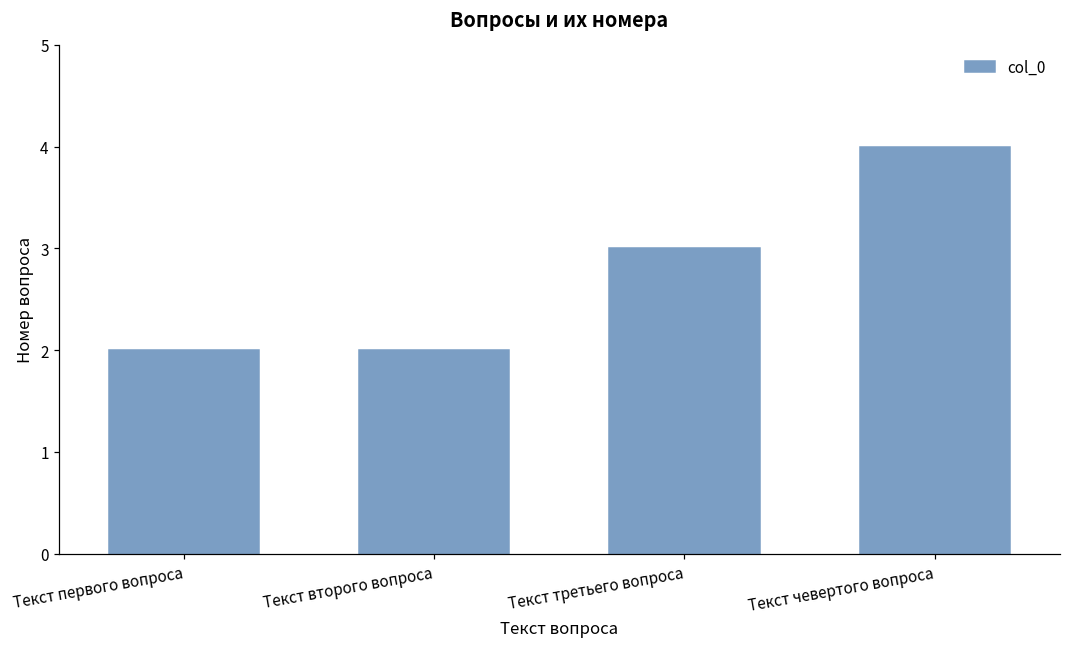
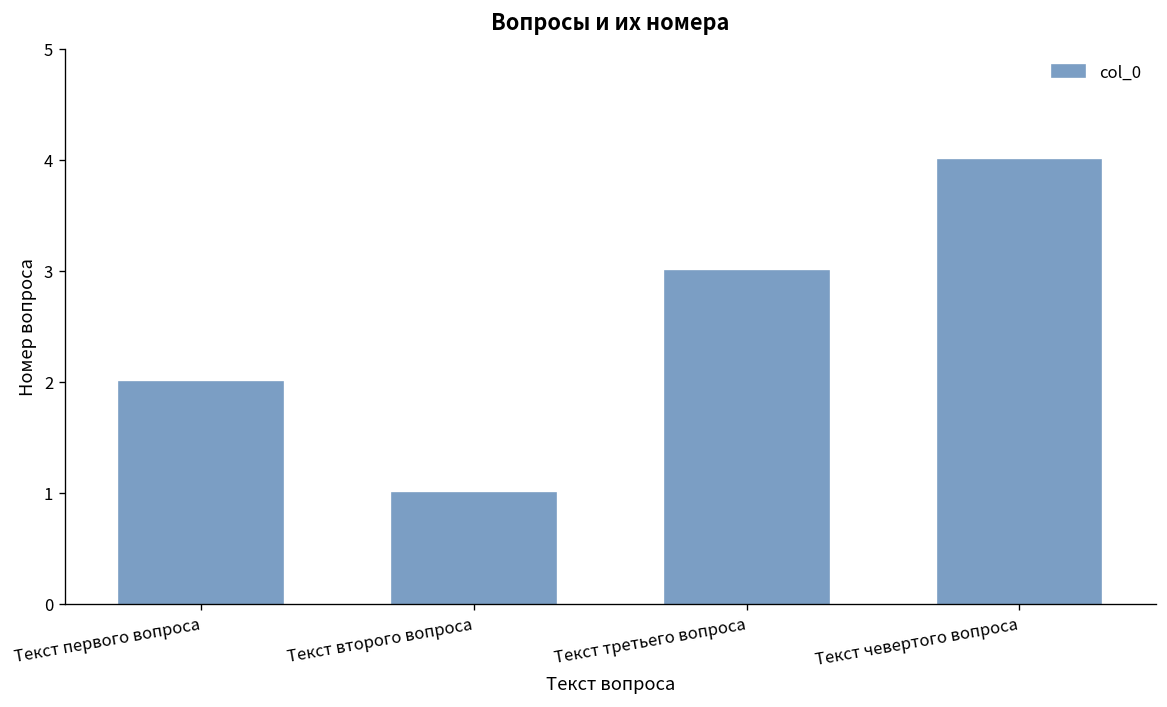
  {
    "Текст первого вопроса": 2,
-   "Текст второго вопроса": 2,
+   "Текст второго вопроса": 1,
    "Текст третьего вопроса": 3,
    "Текст чевертого вопроса": 4
  }
